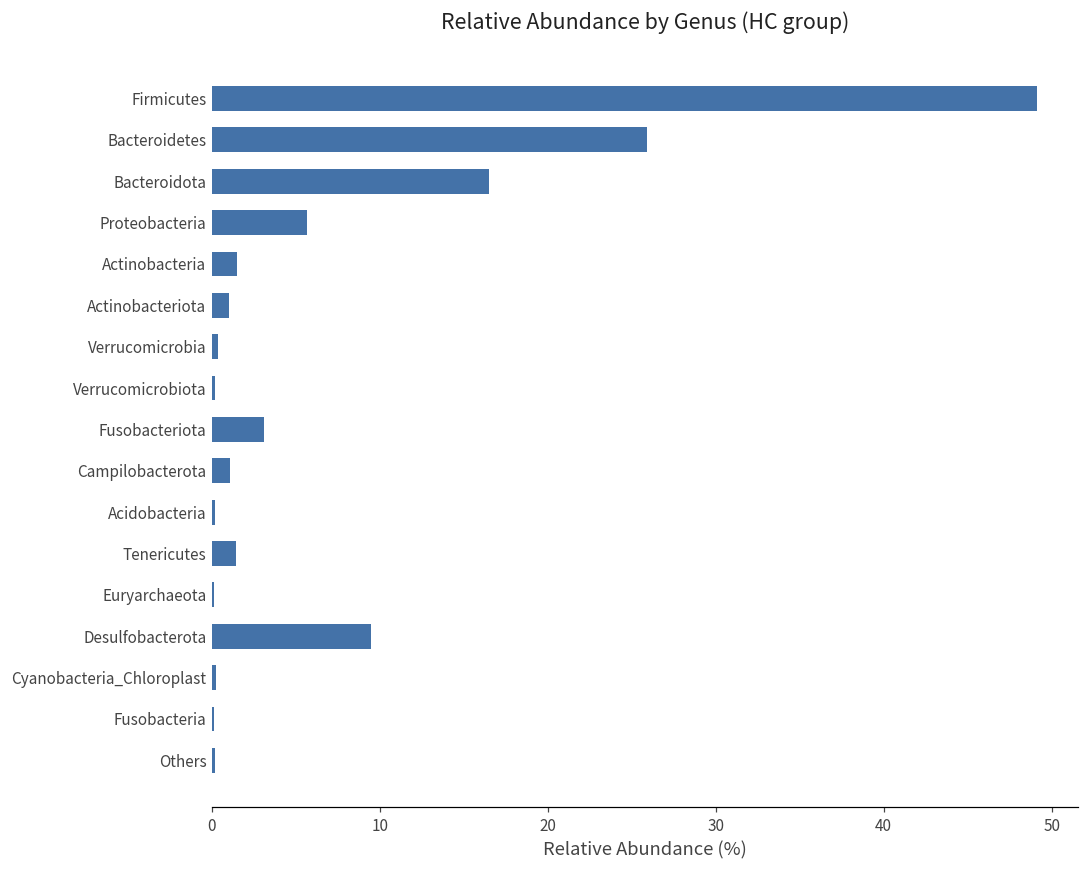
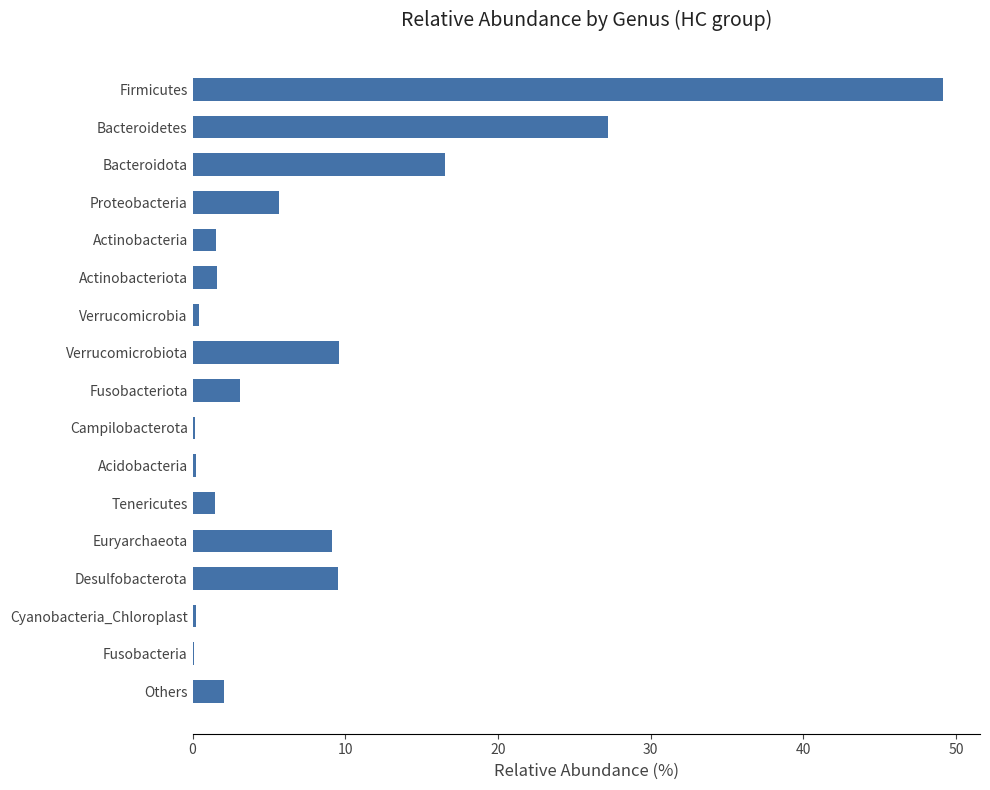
  {
    "Firmicutes": 49.1,
-   "Bacteroidetes": 25.9,
+   "Bacteroidetes": 27.2,
    "Bacteroidota": 16.5,
    "Proteobacteria": 5.7,
    "Actinobacteria": 1.5,
-   "Actinobacteriota": 1.0,
+   "Actinobacteriota": 1.6,
    "Verrucomicrobia": 0.4,
-   "Verrucomicrobiota": 0.2,
+   "Verrucomicrobiota": 9.6,
    "Fusobacteriota": 3.1,
-   "Campilobacterota": 1.1,
+   "Campilobacterota": 0.2,
    "Acidobacteria": 0.2,
    "Tenericutes": 1.5,
-   "Euryarchaeota": 0.1,
+   "Euryarchaeota": 9.1,
    "Desulfobacterota": 9.5,
    "Cyanobacteria_Chloroplast": 0.2,
-   "Others": 0.2
+   "Others": 2.1
  }
